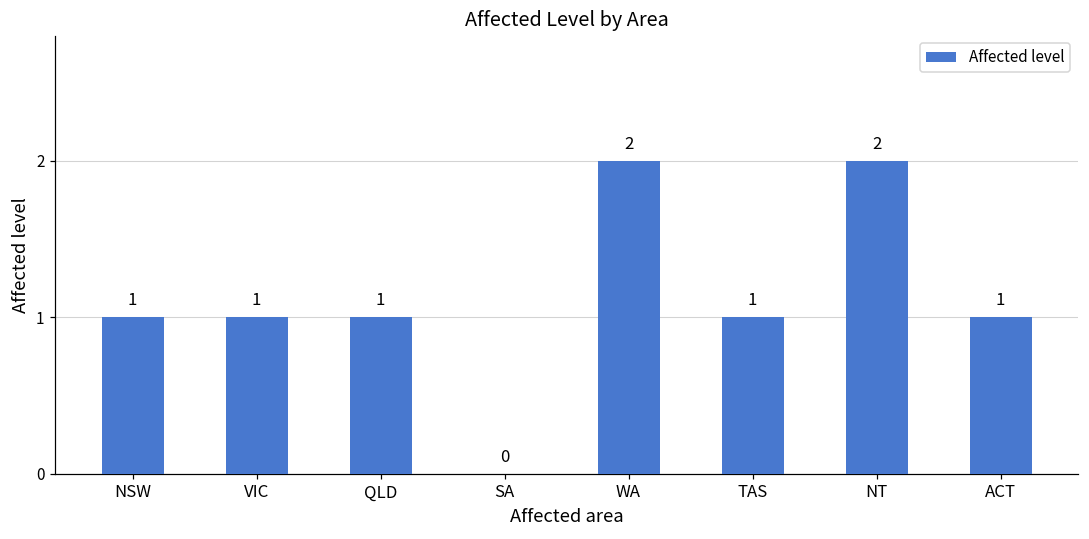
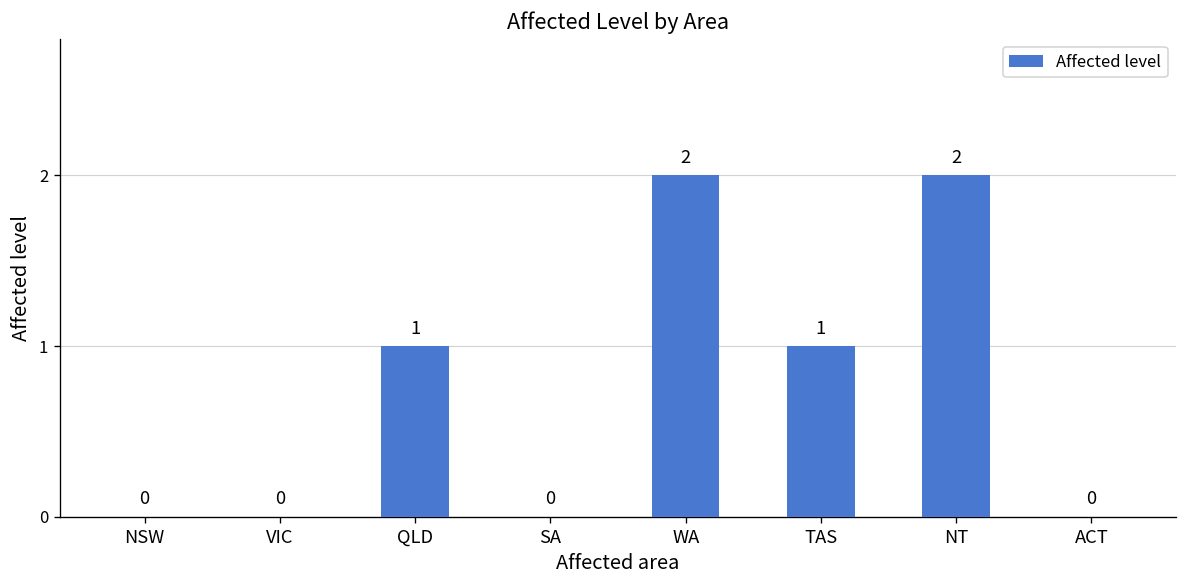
  {
-   "NSW": 1,
-   "VIC": 1,
+   "NSW": 0,
+   "VIC": 0,
    "QLD": 1,
    "SA": 0,
    "WA": 2,
    "TAS": 1,
    "NT": 2,
-   "ACT": 1
+   "ACT": 0
  }
